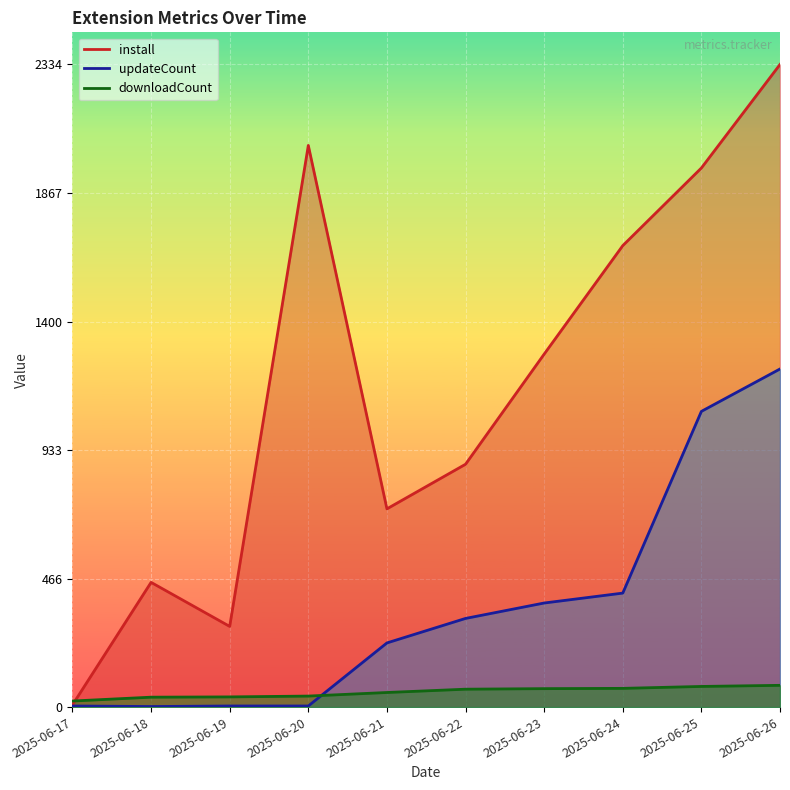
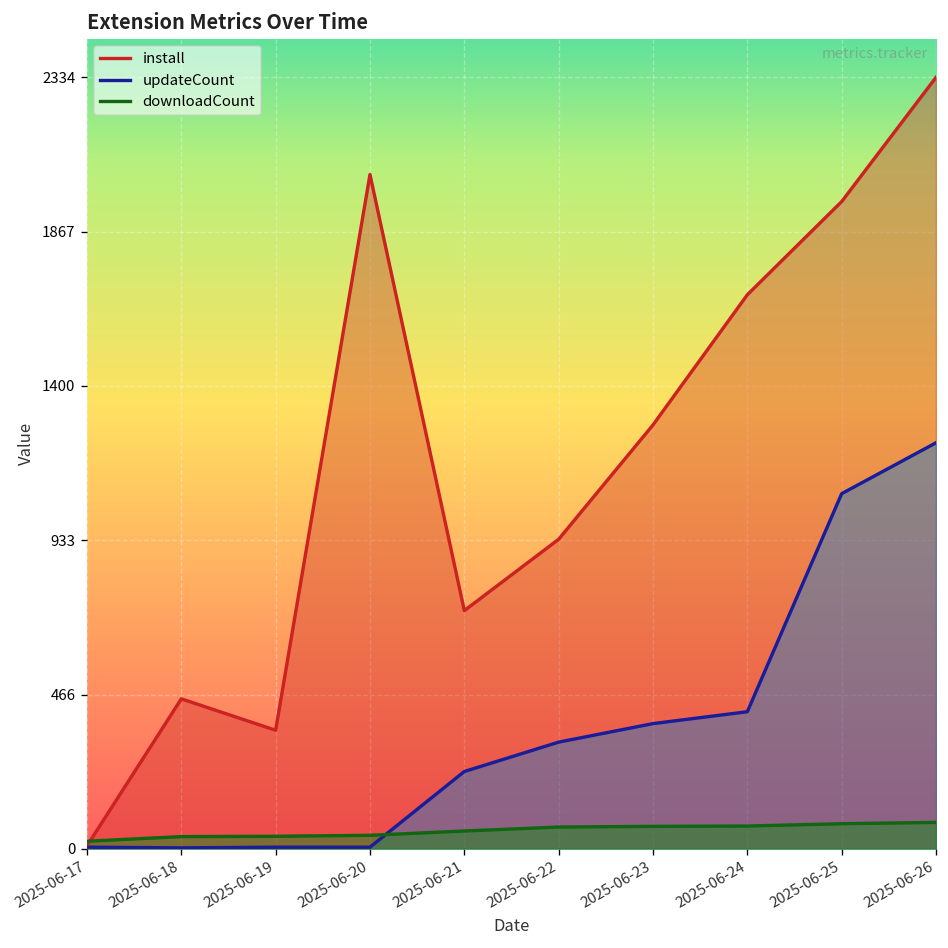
  {
    "install": {
      "2025-06-18": 450,
-     "2025-06-19": 290,
+     "2025-06-19": 360,
      "2025-06-20": 2040,
      "2025-06-21": 720,
-     "2025-06-22": 880,
+     "2025-06-22": 940,
      "2025-06-23": 1280,
      "2025-06-24": 1680,
      "2025-06-25": 1960,
      "2025-06-26": 2330
    }
  }
